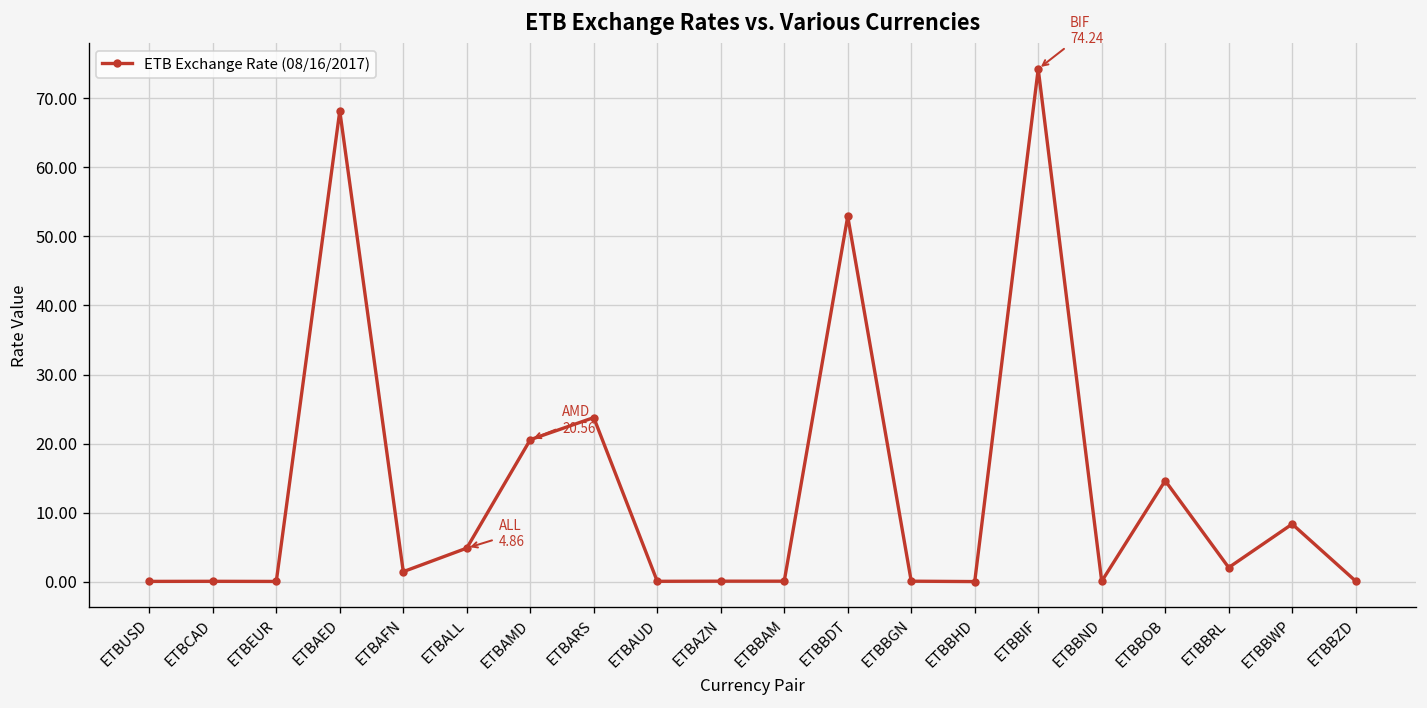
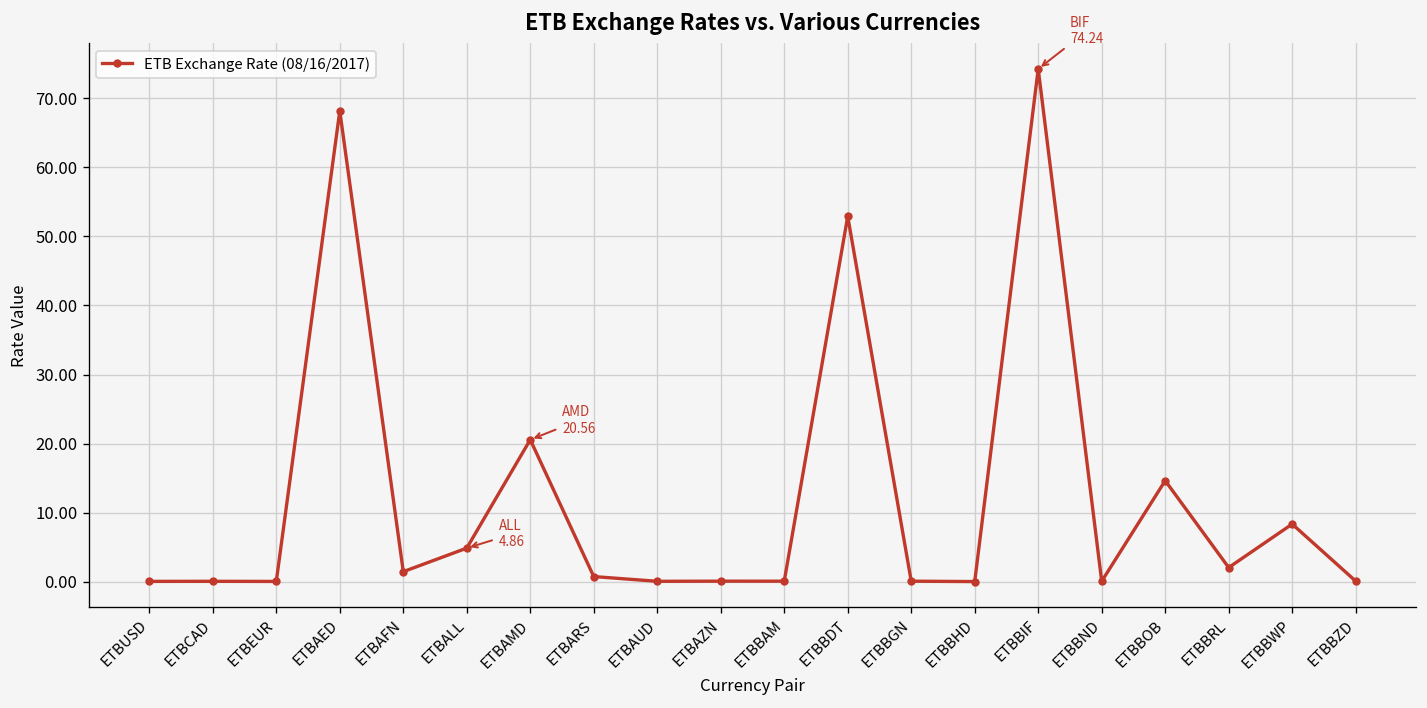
  {
    "ETBUSD": 0,
    "ETBCAD": 0,
    "ETBEUR": 0,
    "ETBAED": 68,
    "ETBAFN": 1,
-   "ETBARS": 24,
+   "ETBARS": 1,
    "ETBAUD": 0,
    "ETBAZN": 0,
    "ETBBAM": 0,
    "ETBBDT": 53,
    "ETBBGN": 0,
    "ETBBHD": 0,
    "ETBBND": 0,
    "ETBBOB": 15,
    "ETBBRL": 2,
    "ETBBWP": 8,
    "ETBBZD": 0
  }
